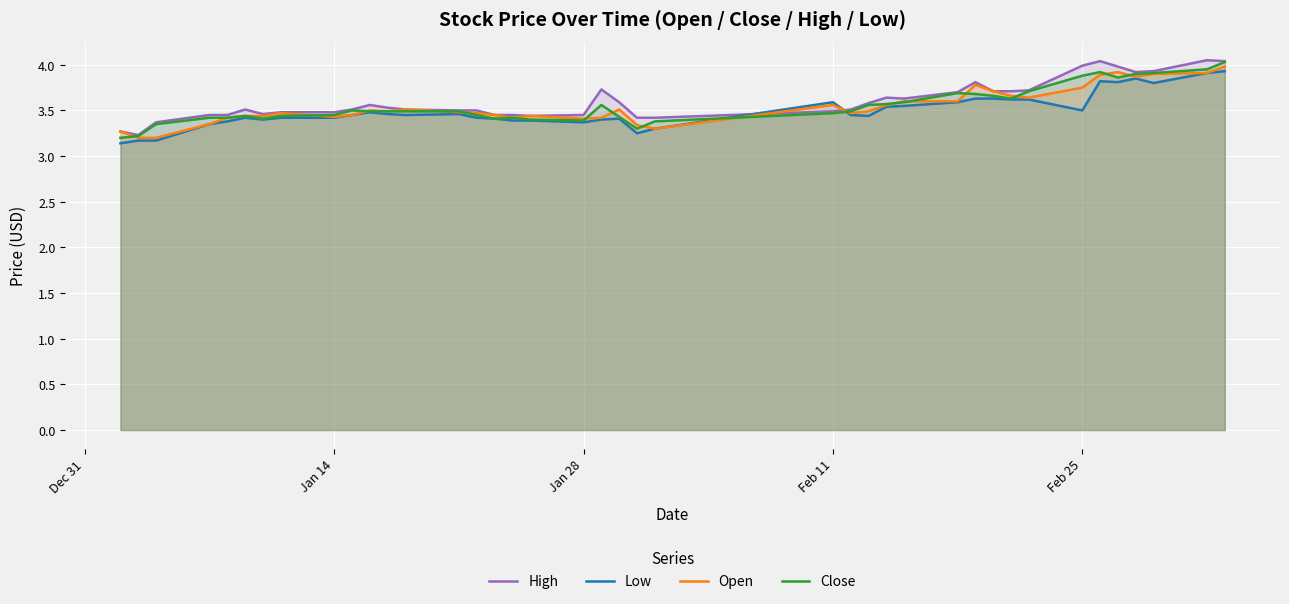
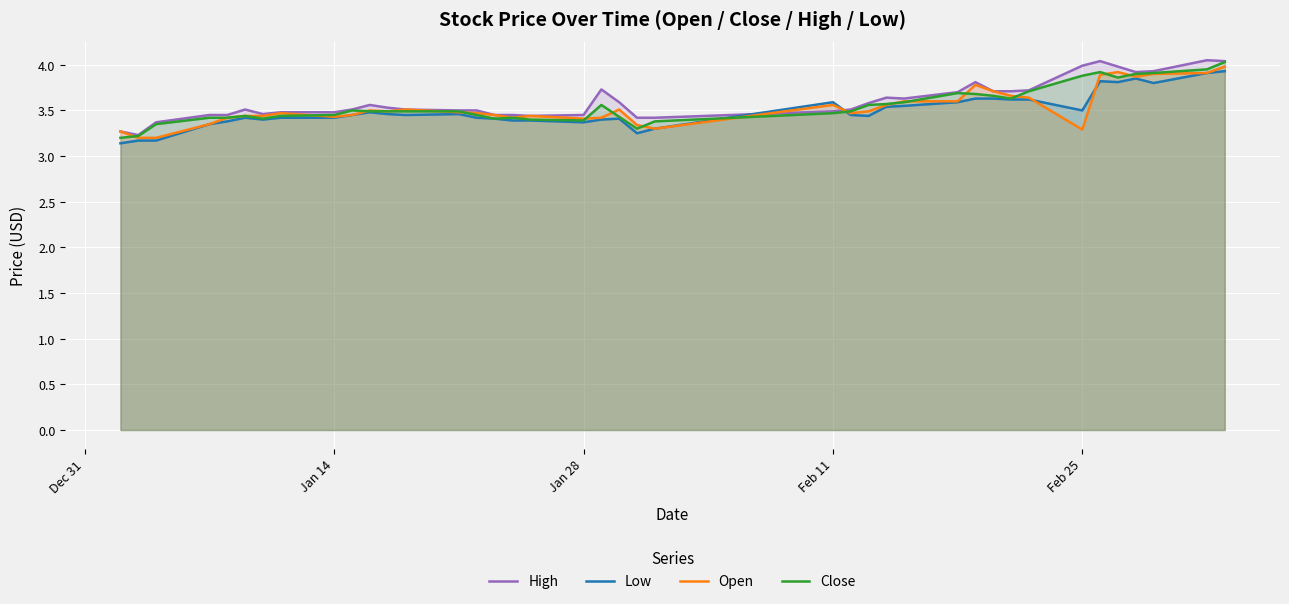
  {
    "High": {
      "Jan 14": 3.5,
      "Jan 28": 3.5,
      "Feb 25": 4.0
    },
    "Low": {
      "Feb 11": 3.6,
      "Feb 25": 3.5
    },
    "Open": {
      "Feb 11": 3.6,
-     "Feb 25": 3.8
+     "Feb 25": 3.3
    },
    "Close": {
      "Feb 25": 3.9
    }
  }
